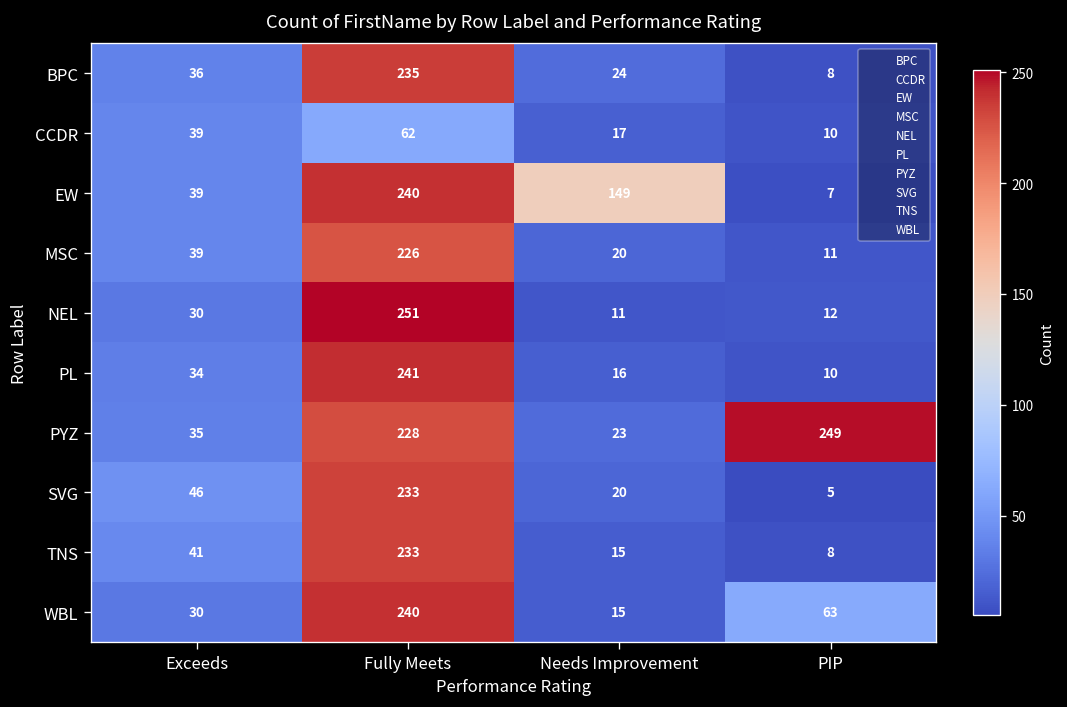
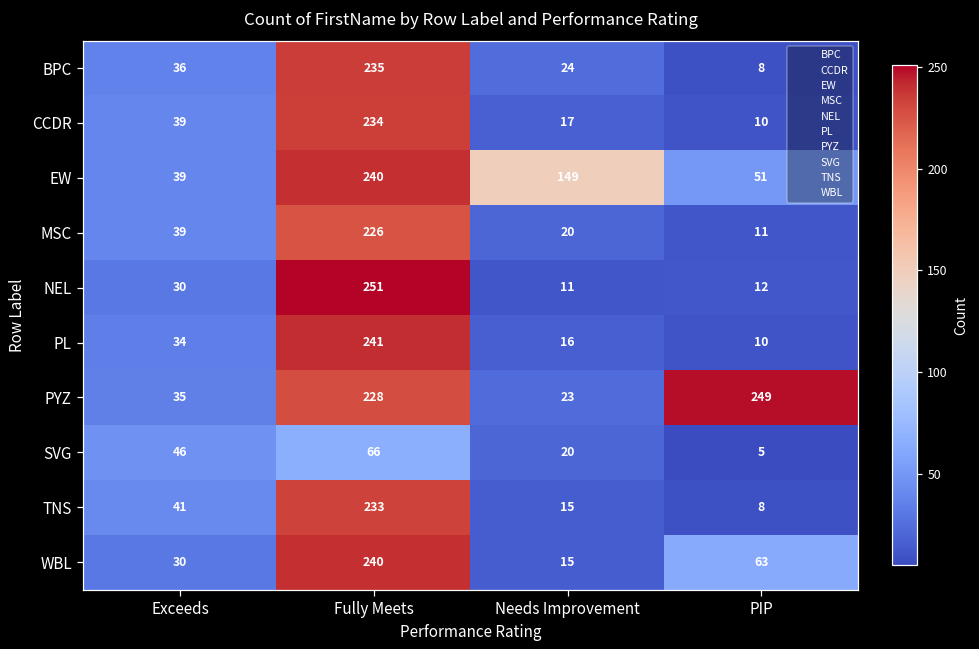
  {
    "BPC": {
      "Exceeds": 36,
      "Fully Meets": 235,
      "Needs Improvement": 24,
      "PIP": 8
    },
    "CCDR": {
      "Exceeds": 39,
-     "Fully Meets": 62,
+     "Fully Meets": 234,
      "Needs Improvement": 17,
      "PIP": 10
    },
    "EW": {
      "Exceeds": 39,
      "Fully Meets": 240,
      "Needs Improvement": 149,
-     "PIP": 7
+     "PIP": 51
    },
    "MSC": {
      "Exceeds": 39,
      "Fully Meets": 226,
      "Needs Improvement": 20,
      "PIP": 11
    },
    "NEL": {
      "Exceeds": 30,
      "Fully Meets": 251,
      "Needs Improvement": 11,
      "PIP": 12
    },
    "PL": {
      "Exceeds": 34,
      "Fully Meets": 241,
      "Needs Improvement": 16,
      "PIP": 10
    },
    "PYZ": {
      "Exceeds": 35,
      "Fully Meets": 228,
      "Needs Improvement": 23,
      "PIP": 249
    },
    "SVG": {
      "Exceeds": 46,
-     "Fully Meets": 233,
+     "Fully Meets": 66,
      "Needs Improvement": 20,
      "PIP": 5
    },
    "TNS": {
      "Exceeds": 41,
      "Fully Meets": 233,
      "Needs Improvement": 15,
      "PIP": 8
    },
    "WBL": {
      "Exceeds": 30,
      "Fully Meets": 240,
      "Needs Improvement": 15,
      "PIP": 63
    }
  }
